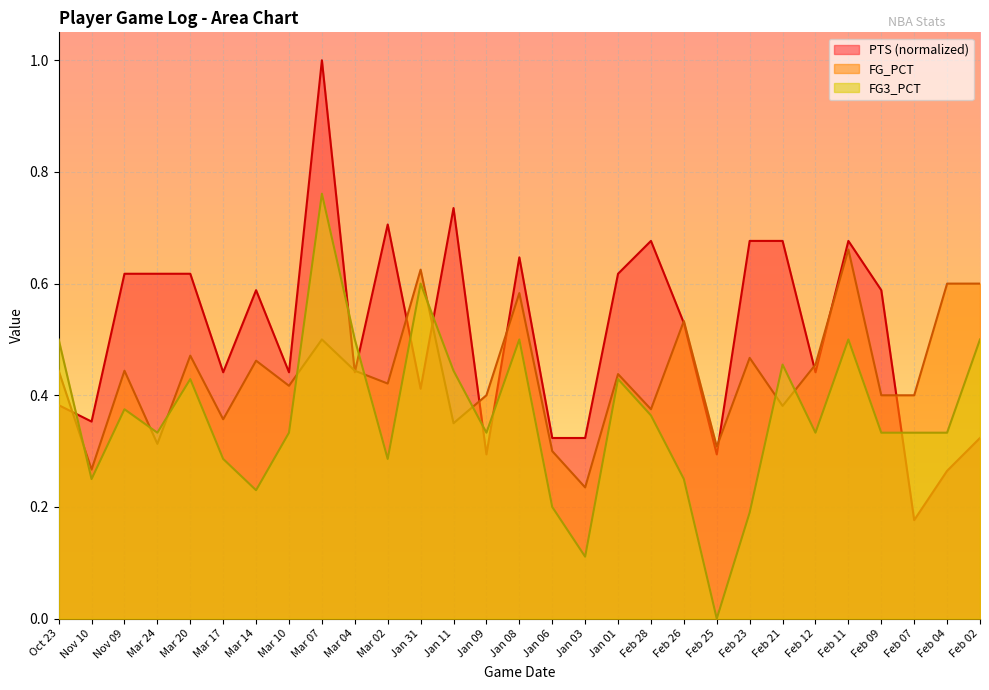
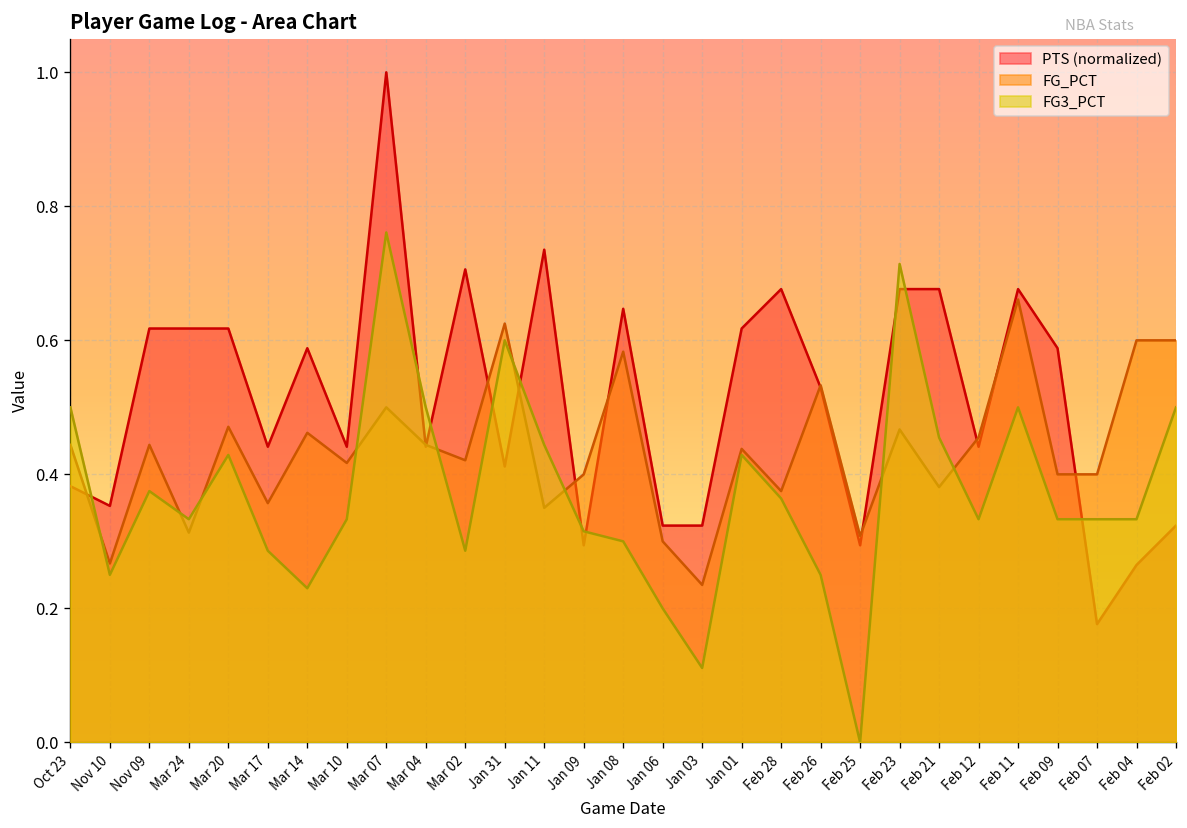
  {
    "PTS (normalized)": {
      "Oct 23": 0.38,
      "Nov 10": 0.35,
      "Nov 09": 0.62,
      "Mar 24": 0.62,
      "Mar 20": 0.62,
      "Mar 17": 0.44,
      "Mar 14": 0.59,
      "Mar 10": 0.44,
      "Mar 07": 1.00,
      "Mar 02": 0.71,
      "Jan 31": 0.41,
      "Jan 11": 0.74,
      "Jan 09": 0.29,
      "Jan 08": 0.65,
      "Jan 06": 0.32,
      "Jan 03": 0.32,
      "Jan 01": 0.62,
      "Feb 28": 0.68,
      "Feb 25": 0.29,
      "Feb 23": 0.68,
      "Feb 21": 0.68,
      "Feb 12": 0.44,
      "Feb 11": 0.68,
      "Feb 09": 0.59,
      "Feb 07": 0.18,
      "Feb 04": 0.26,
      "Feb 02": 0.32
    },
    "FG_PCT": {
      "Oct 23": 0.44,
      "Nov 10": 0.27,
      "Nov 09": 0.44,
      "Mar 24": 0.31,
      "Mar 20": 0.47,
      "Mar 17": 0.36,
      "Mar 14": 0.46,
      "Mar 10": 0.42,
      "Mar 07": 0.50,
      "Mar 02": 0.42,
      "Jan 31": 0.63,
      "Jan 11": 0.35,
      "Jan 09": 0.40,
      "Jan 08": 0.58,
      "Jan 06": 0.30,
      "Jan 03": 0.24,
      "Jan 01": 0.44,
      "Feb 28": 0.38,
      "Feb 25": 0.31,
      "Feb 23": 0.47,
      "Feb 21": 0.38,
      "Feb 12": 0.46,
      "Feb 11": 0.66,
      "Feb 09": 0.40,
      "Feb 07": 0.40,
      "Feb 04": 0.60,
      "Feb 02": 0.60
    },
    "FG3_PCT": {
      "Oct 23": 0.50,
      "Nov 10": 0.25,
      "Nov 09": 0.38,
      "Mar 24": 0.33,
      "Mar 20": 0.43,
      "Mar 17": 0.29,
      "Mar 14": 0.23,
      "Mar 10": 0.33,
      "Mar 07": 0.76,
      "Mar 04": 0.50,
      "Mar 02": 0.29,
      "Jan 31": 0.60,
      "Jan 11": 0.44,
-     "Jan 09": 0.33,
-     "Jan 08": 0.5,
+     "Jan 09": 0.32,
+     "Jan 08": 0.3,
      "Jan 06": 0.20,
      "Jan 03": 0.11,
      "Jan 01": 0.43,
      "Feb 28": 0.36,
      "Feb 26": 0.25,
      "Feb 25": 0.00,
-     "Feb 23": 0.19,
+     "Feb 23": 0.71,
      "Feb 21": 0.46,
      "Feb 12": 0.33,
      "Feb 11": 0.50,
      "Feb 09": 0.33,
      "Feb 07": 0.33,
      "Feb 04": 0.33,
      "Feb 02": 0.50
    }
  }
